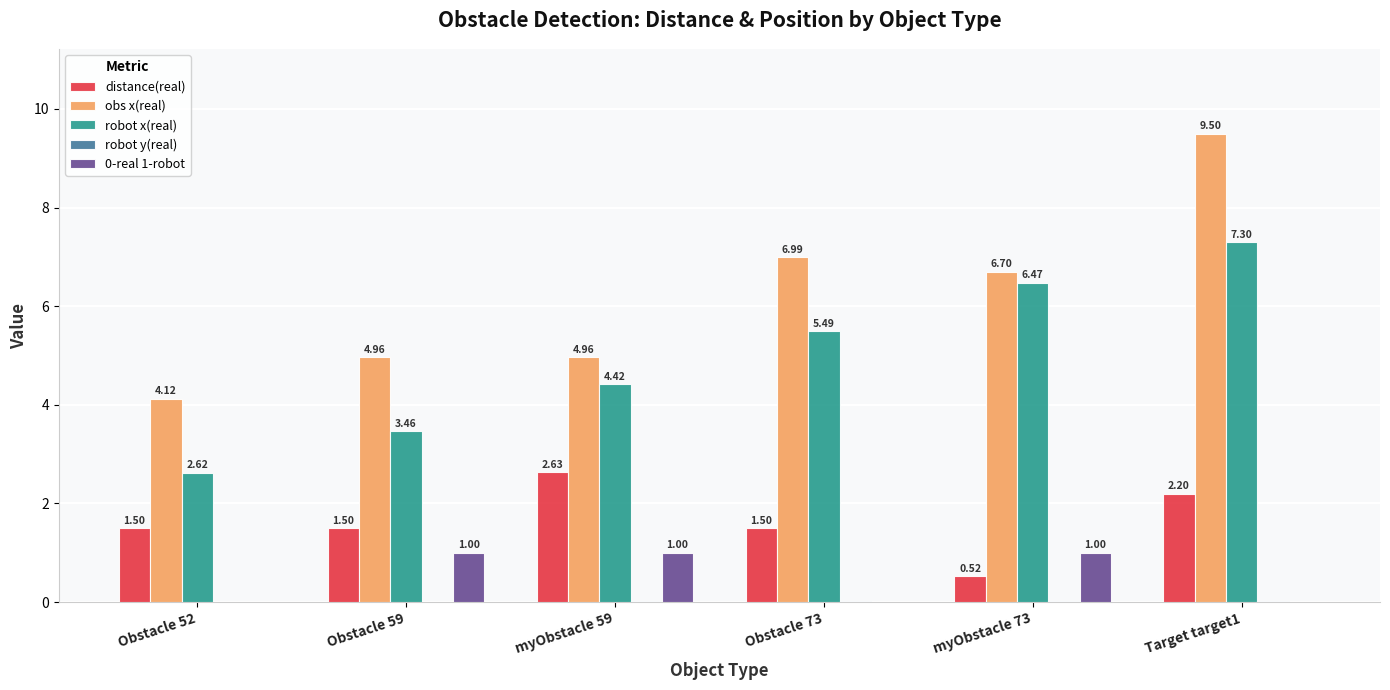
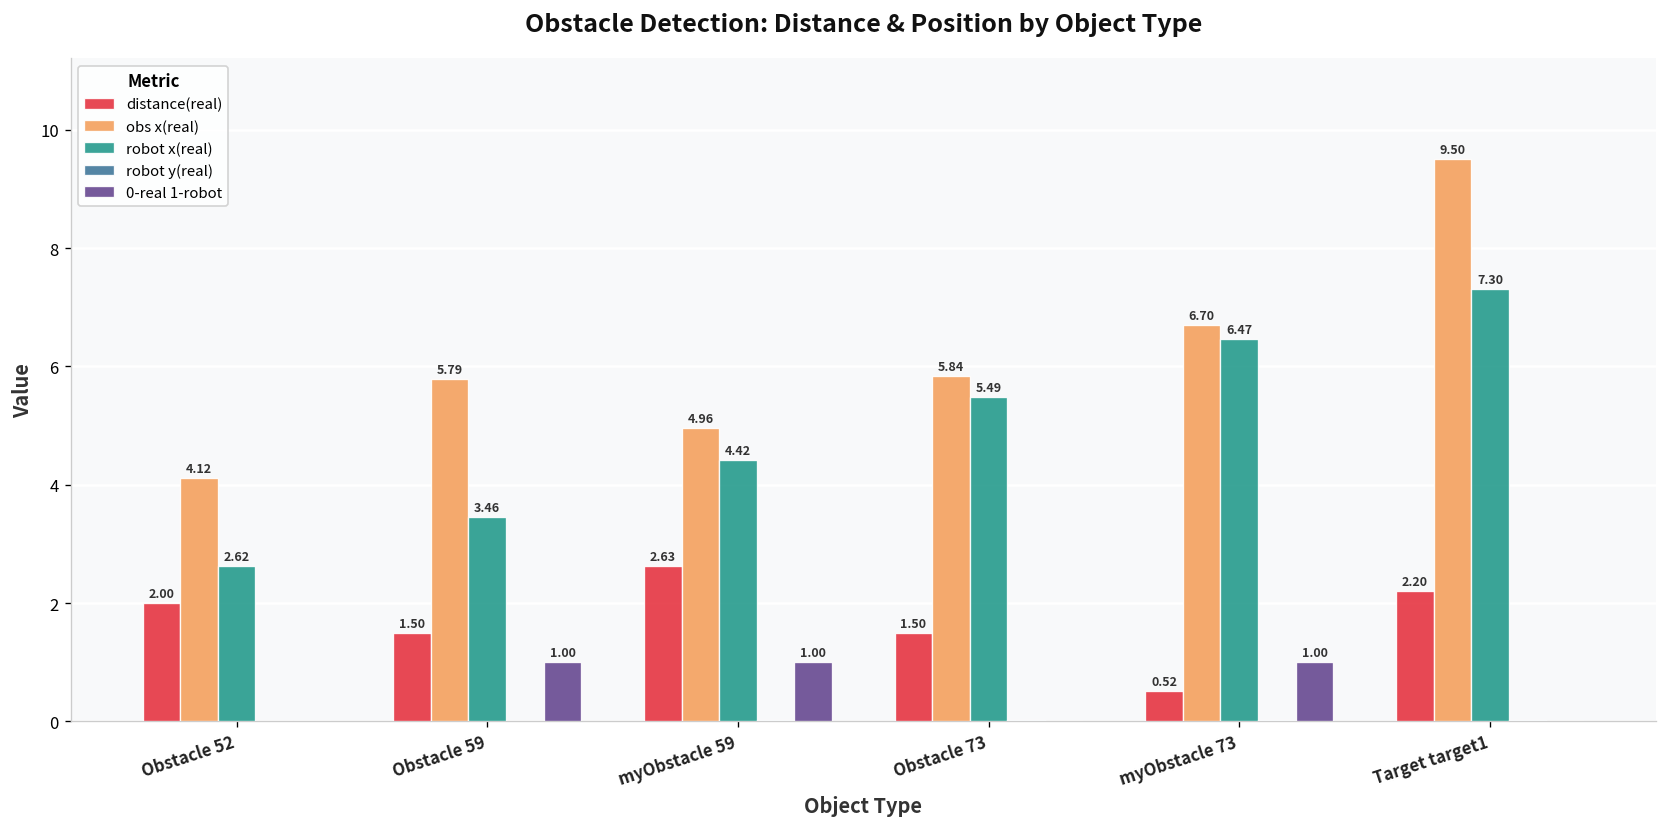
  {
    "distance(real)": {
-     "Obstacle 52": 1.50,
+     "Obstacle 52": 2.00,
      "Obstacle 59": 1.50,
      "myObstacle 59": 2.63,
      "Obstacle 73": 1.50,
      "myObstacle 73": 0.52,
      "Target target1": 2.20
    },
    "obs x(real)": {
      "Obstacle 52": 4.12,
-     "Obstacle 59": 4.96,
+     "Obstacle 59": 5.79,
      "myObstacle 59": 4.96,
-     "Obstacle 73": 6.99,
+     "Obstacle 73": 5.84,
      "myObstacle 73": 6.70,
      "Target target1": 9.50
    },
    "0-real 1-robot": {
      "Obstacle 59": 1.00,
      "myObstacle 59": 1.00,
      "myObstacle 73": 1.00
    }
  }
